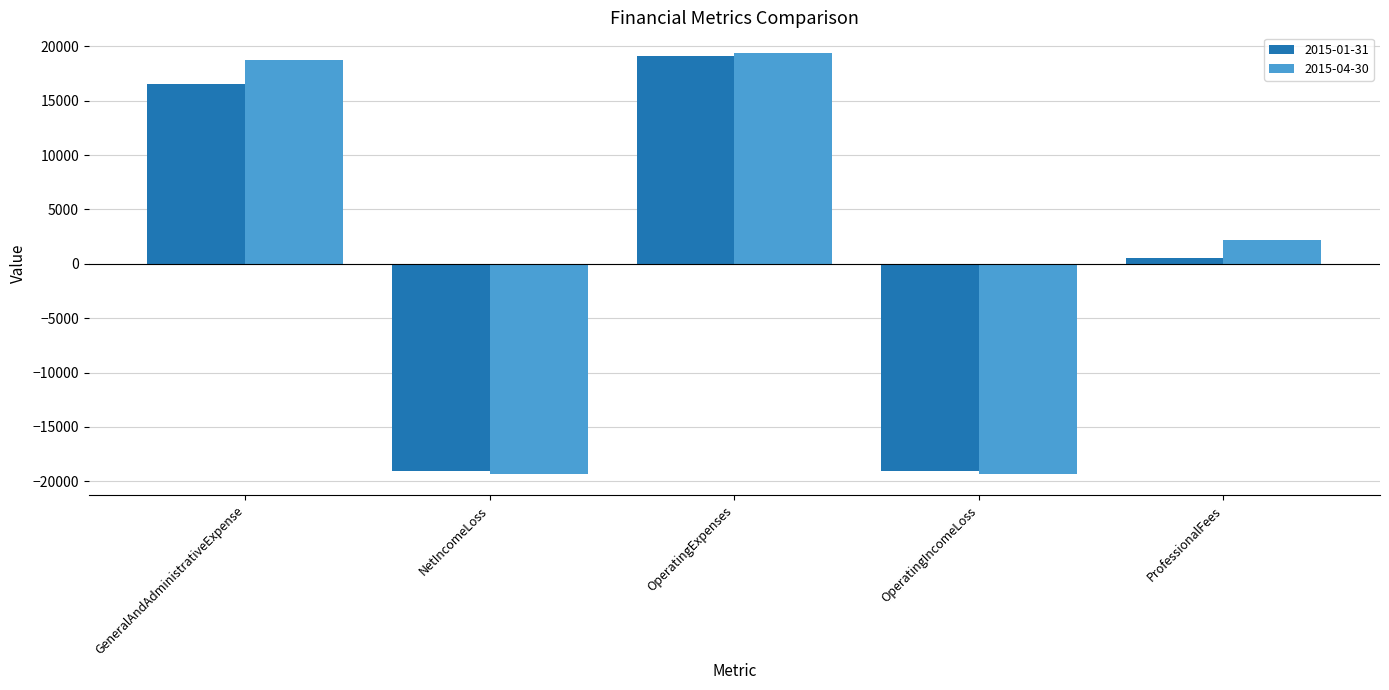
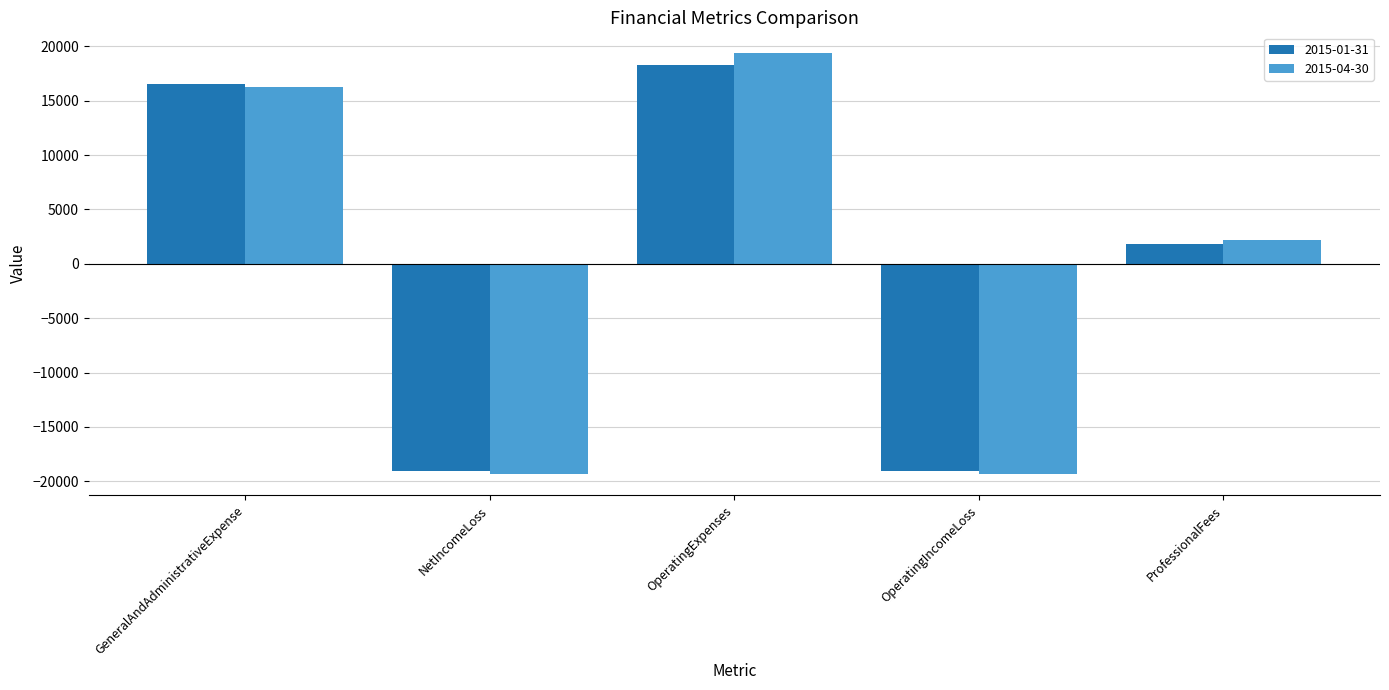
  {
    "2015-01-31": {
      "GeneralAndAdministrativeExpense": 16500,
      "NetIncomeLoss": -19100,
-     "OperatingExpenses": 19100,
+     "OperatingExpenses": 18300,
      "OperatingIncomeLoss": -19100,
-     "ProfessionalFees": 600
+     "ProfessionalFees": 1800
    },
    "2015-04-30": {
-     "GeneralAndAdministrativeExpense": 18800,
+     "GeneralAndAdministrativeExpense": 16300,
      "NetIncomeLoss": -19300,
      "OperatingExpenses": 19300,
      "OperatingIncomeLoss": -19300,
      "ProfessionalFees": 2200
    }
  }
